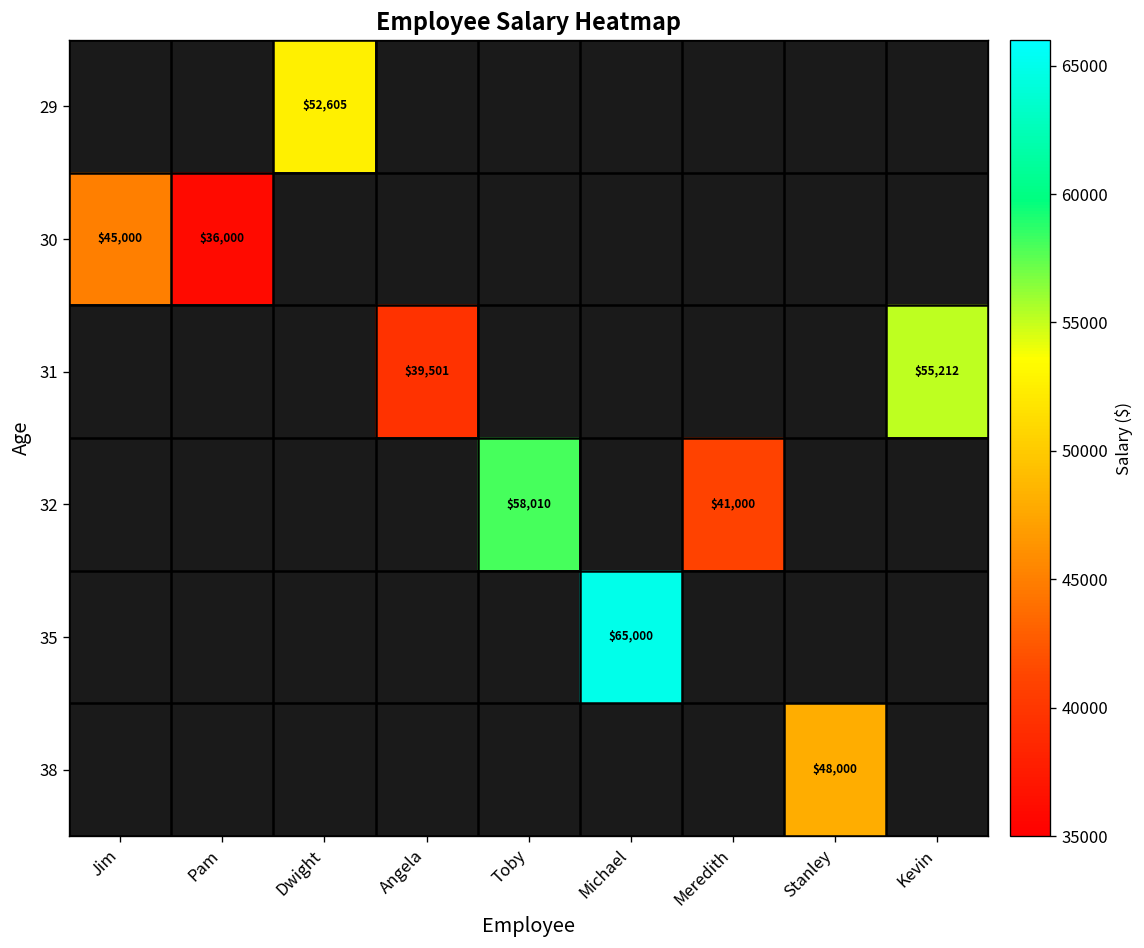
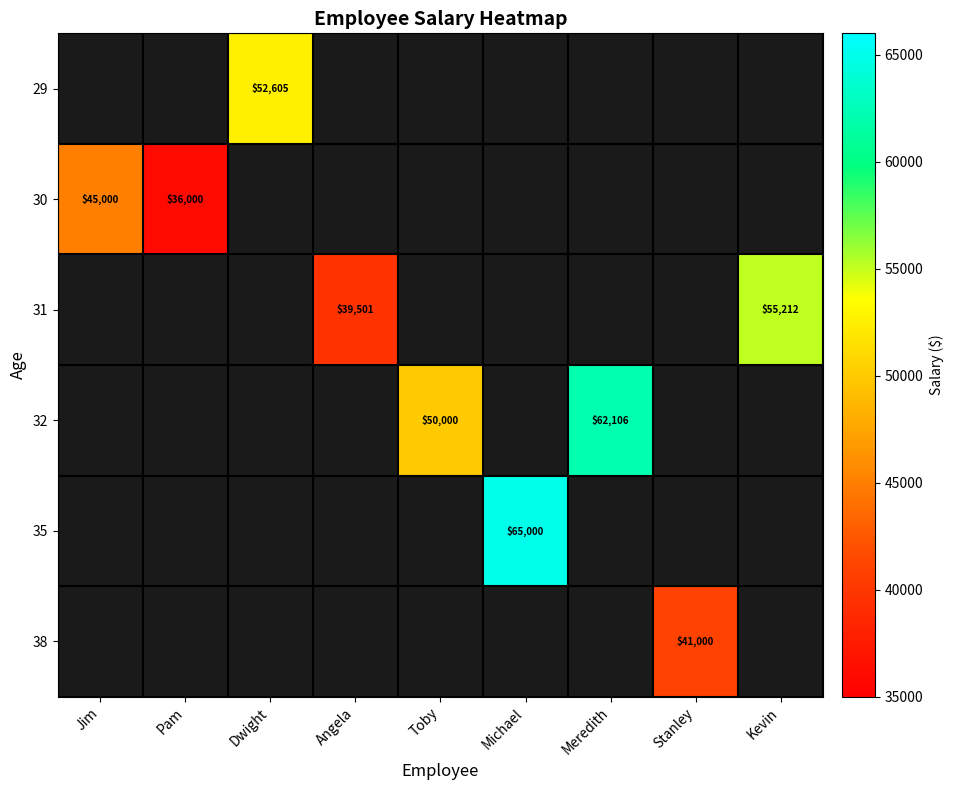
  {
    "29": {
      "Dwight": "$52,605"
    },
    "30": {
      "Jim": "$45,000",
      "Pam": "$36,000"
    },
    "31": {
      "Angela": "$39,501",
      "Kevin": "$55,212"
    },
    "32": {
-     "Toby": "$58,010",
-     "Meredith": "$41,000"
+     "Toby": "$50,000",
+     "Meredith": "$62,106"
    },
    "35": {
      "Michael": "$65,000"
    },
    "38": {
-     "Stanley": "$48,000"
+     "Stanley": "$41,000"
    }
  }
